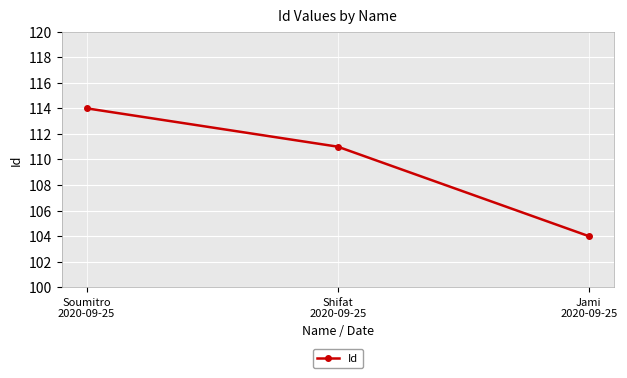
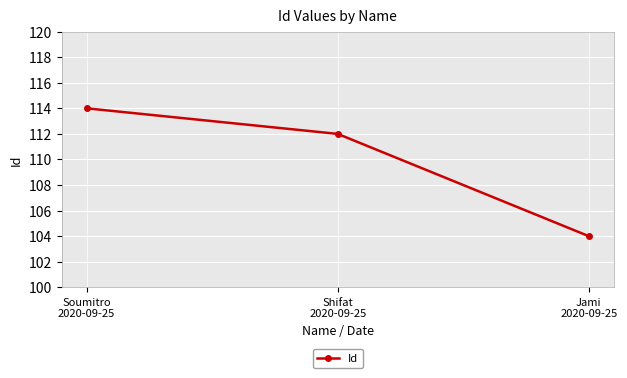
  {
    "Soumitro 2020-09-25": 114,
-   "Shifat 2020-09-25": 111,
+   "Shifat 2020-09-25": 112,
    "Jami 2020-09-25": 104
  }
